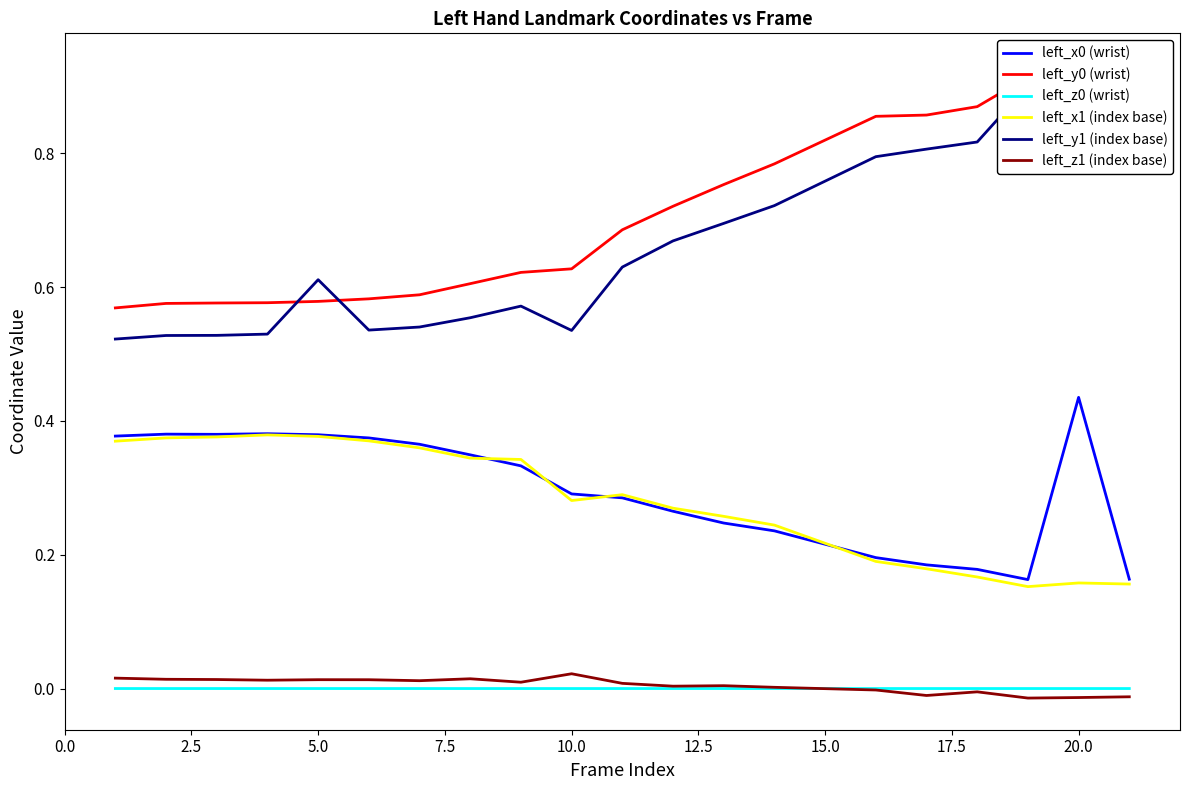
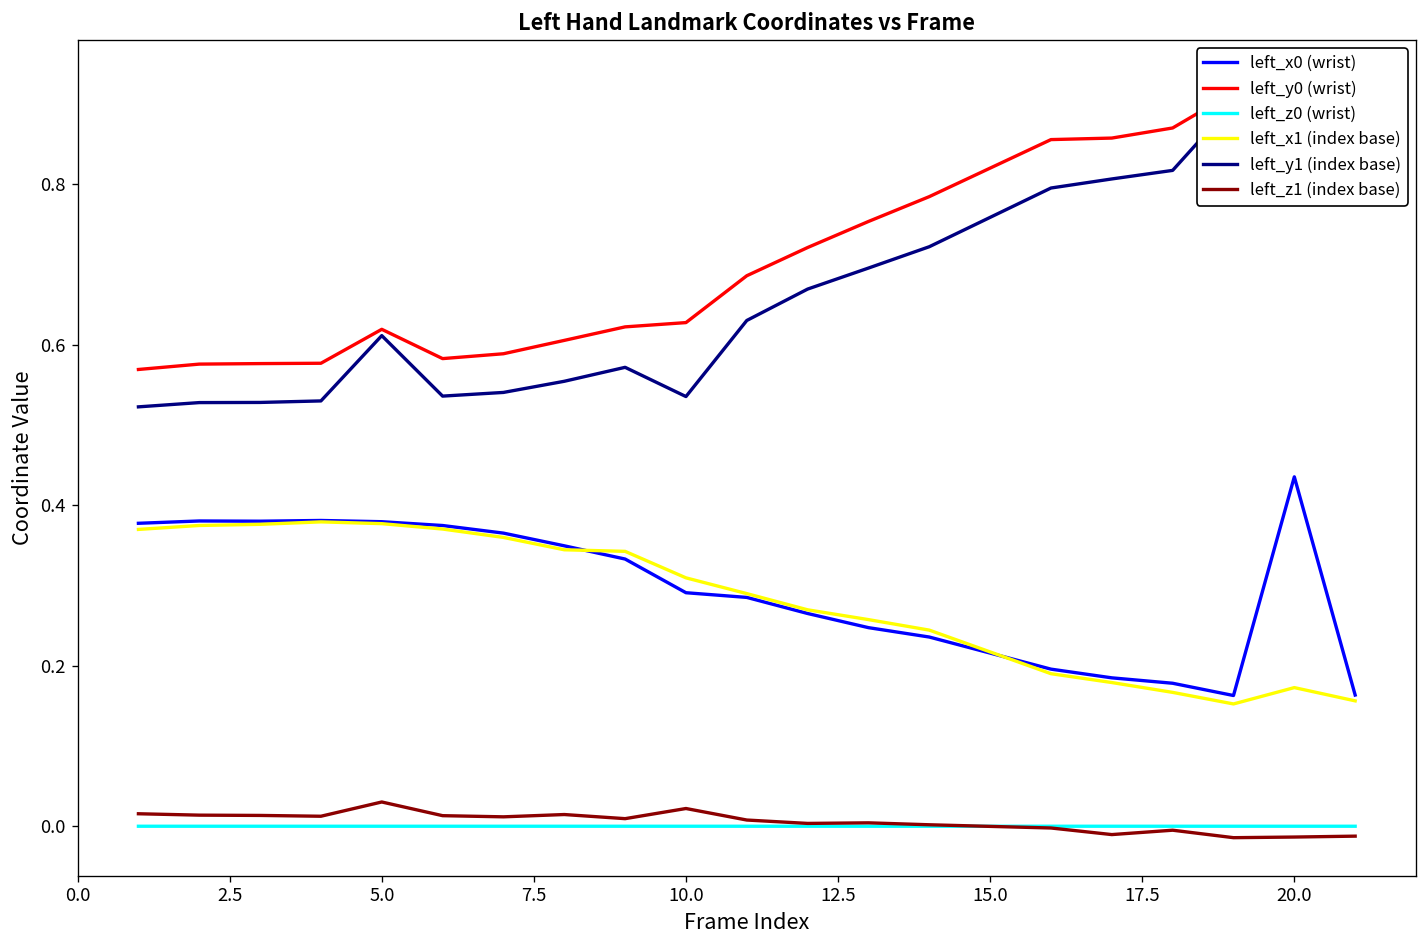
  {
    "left_x0 (wrist)": {
      "10.0": 0.29,
      "20.0": 0.44
    },
    "left_y0 (wrist)": {
-     "5.0": 0.58,
+     "5.0": 0.62,
      "10.0": 0.63
    },
    "left_z0 (wrist)": {
      "5.0": 0.00,
      "10.0": 0.00,
      "20.0": 0.00
    },
    "left_x1 (index base)": {
-     "10.0": 0.28,
-     "20.0": 0.16
+     "10.0": 0.31,
+     "20.0": 0.17
    },
    "left_y1 (index base)": {
      "5.0": 0.61,
      "10.0": 0.54
    },
    "left_z1 (index base)": {
-     "5.0": 0.01,
+     "5.0": 0.03,
      "10.0": 0.02,
      "20.0": -0.01
    }
  }
